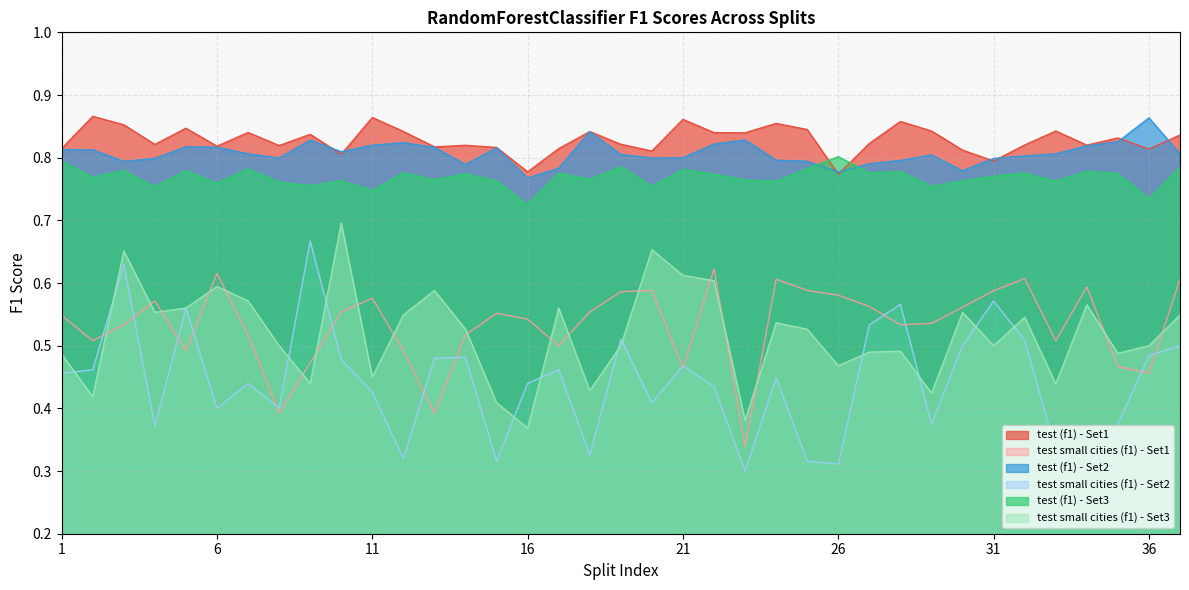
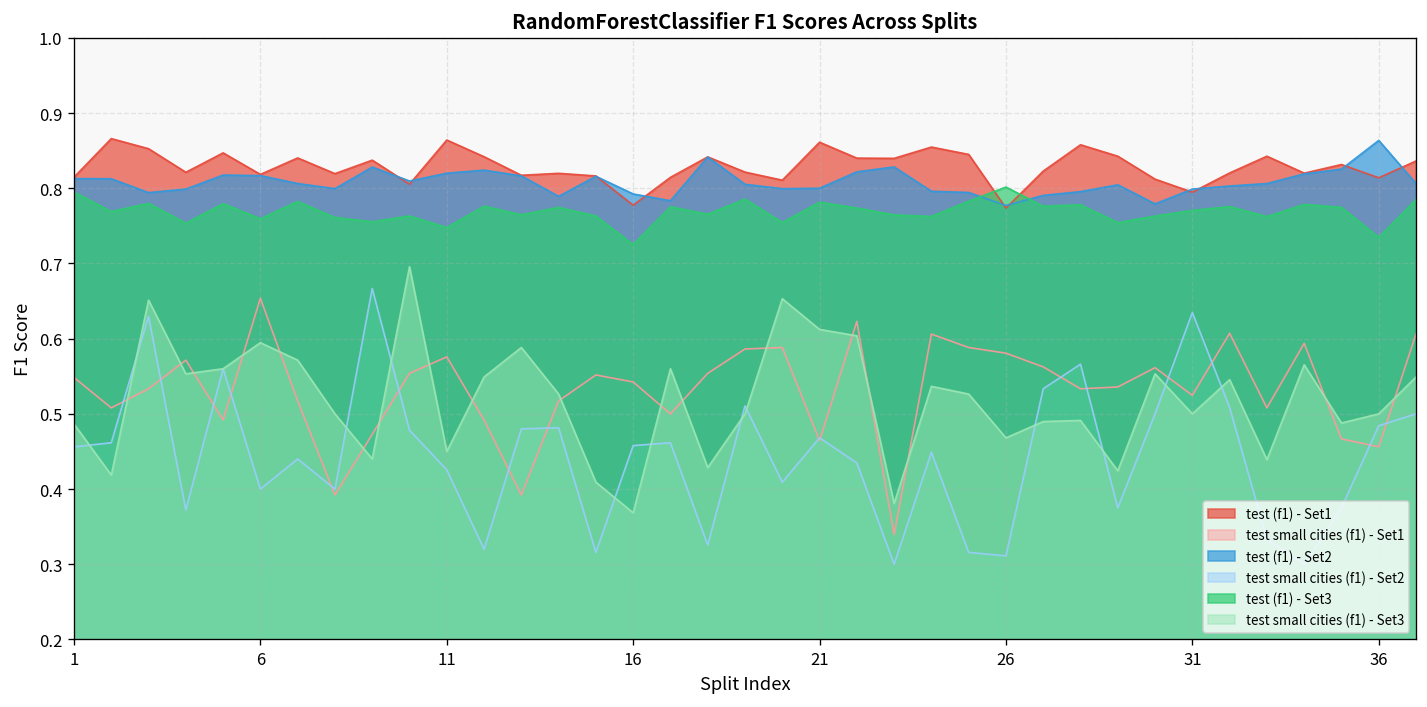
  {
    "test (f1) - Set1": {
      "11": 0.86,
      "16": 0.78,
      "21": 0.86,
      "31": 0.79,
      "36": 0.81
    },
    "test small cities (f1) - Set1": {
      "1": 0.55,
-     "6": 0.62,
+     "6": 0.65,
      "11": 0.58,
      "16": 0.54,
      "26": 0.58,
-     "31": 0.59,
+     "31": 0.52,
      "36": 0.46
    },
    "test (f1) - Set2": {
      "11": 0.82,
-     "16": 0.77,
+     "16": 0.79,
      "21": 0.80,
      "31": 0.80,
      "36": 0.86
    },
    "test small cities (f1) - Set2": {
      "1": 0.46,
      "6": 0.40,
      "11": 0.43,
-     "16": 0.44,
+     "16": 0.46,
      "26": 0.31,
-     "31": 0.57,
+     "31": 0.63,
      "36": 0.48
    },
    "test (f1) - Set3": {
      "1": 0.79,
      "6": 0.76,
      "11": 0.75,
      "16": 0.73,
      "21": 0.78,
      "26": 0.80,
      "31": 0.77,
      "36": 0.73
    },
    "test small cities (f1) - Set3": {
      "1": 0.49,
      "6": 0.59,
      "11": 0.45,
      "16": 0.37,
      "21": 0.61,
      "26": 0.47,
      "31": 0.50,
      "36": 0.50
    }
  }
